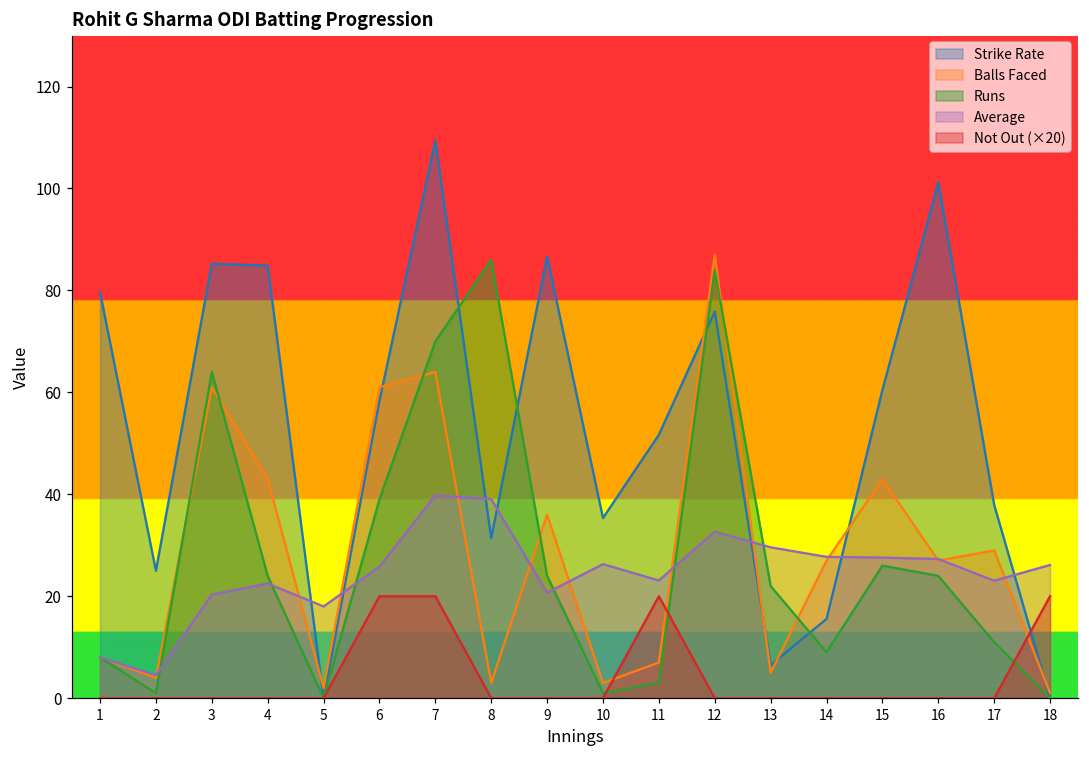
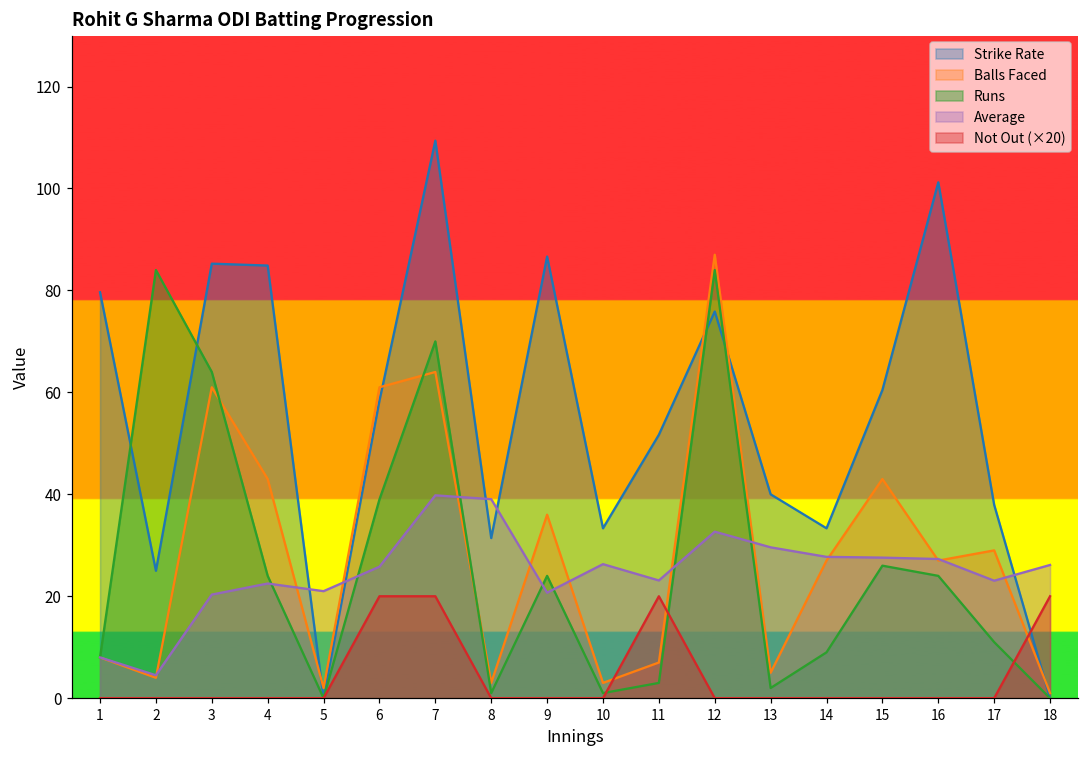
  {
    "Strike Rate": {
      "1": 80,
      "2": 25,
      "3": 85,
      "4": 85,
      "6": 58,
      "7": 109,
      "8": 31,
      "9": 87,
-     "10": 35,
+     "10": 33,
      "11": 52,
      "12": 76,
-     "13": 7,
-     "14": 16,
+     "13": 40,
+     "14": 33,
      "15": 60,
      "16": 101,
      "17": 38
    },
    "Runs": {
-     "2": 1,
+     "2": 84,
      "3": 64,
      "4": 24,
      "6": 39,
      "7": 70,
-     "8": 86,
+     "8": 1,
      "9": 24,
      "10": 1,
      "11": 3,
      "12": 84,
-     "13": 22,
+     "13": 2,
      "14": 9,
      "15": 26,
      "16": 24,
      "17": 11
    },
    "Average": {
      "3": 20,
      "4": 23,
-     "5": 18,
+     "5": 21,
      "6": 26,
      "7": 40,
      "8": 39,
      "9": 21,
      "10": 26,
      "11": 23,
      "12": 33,
      "13": 30,
      "14": 28,
      "15": 28,
      "17": 23,
      "18": 26
    }
  }
